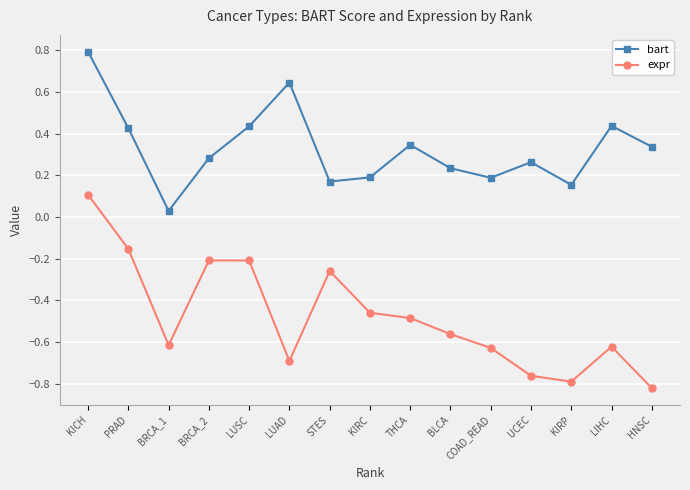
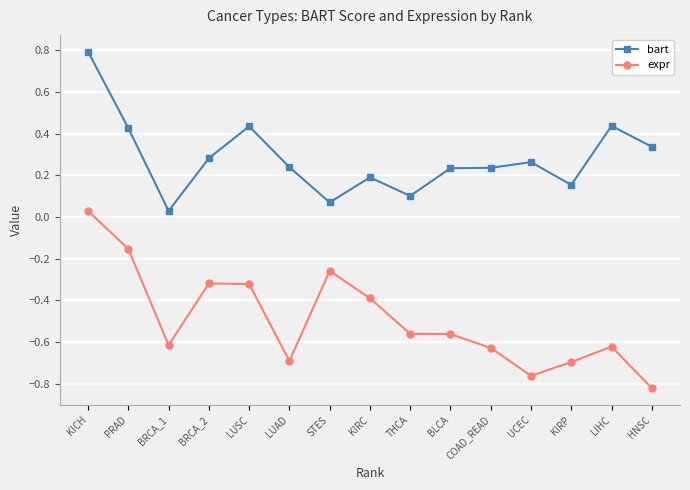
  {
    "bart": {
      "KICH": 0.79,
      "PRAD": 0.43,
      "BRCA_1": 0.03,
      "BRCA_2": 0.28,
      "LUSC": 0.44,
-     "LUAD": 0.65,
-     "STES": 0.17,
+     "LUAD": 0.24,
+     "STES": 0.07,
      "KIRC": 0.19,
-     "THCA": 0.35,
+     "THCA": 0.10,
      "BLCA": 0.23,
-     "COAD_READ": 0.19,
+     "COAD_READ": 0.24,
      "UCEC": 0.26,
      "KIRP": 0.15,
      "LIHC": 0.44,
      "HNSC": 0.34
    },
    "expr": {
-     "KICH": 0.11,
+     "KICH": 0.03,
      "PRAD": -0.15,
      "BRCA_1": -0.61,
-     "BRCA_2": -0.21,
-     "LUSC": -0.21,
+     "BRCA_2": -0.32,
+     "LUSC": -0.32,
      "LUAD": -0.69,
      "STES": -0.26,
-     "KIRC": -0.46,
-     "THCA": -0.48,
+     "KIRC": -0.39,
+     "THCA": -0.56,
      "BLCA": -0.56,
      "COAD_READ": -0.63,
      "UCEC": -0.76,
-     "KIRP": -0.79,
+     "KIRP": -0.70,
      "LIHC": -0.62,
      "HNSC": -0.82
    }
  }
